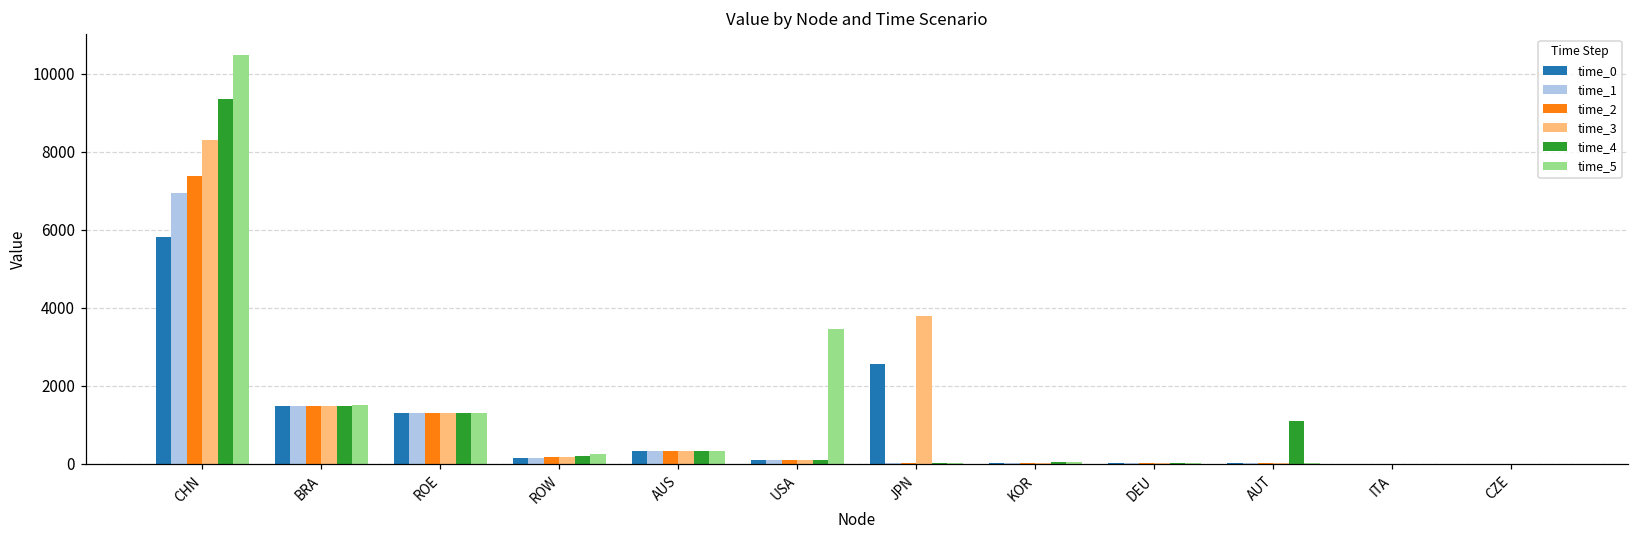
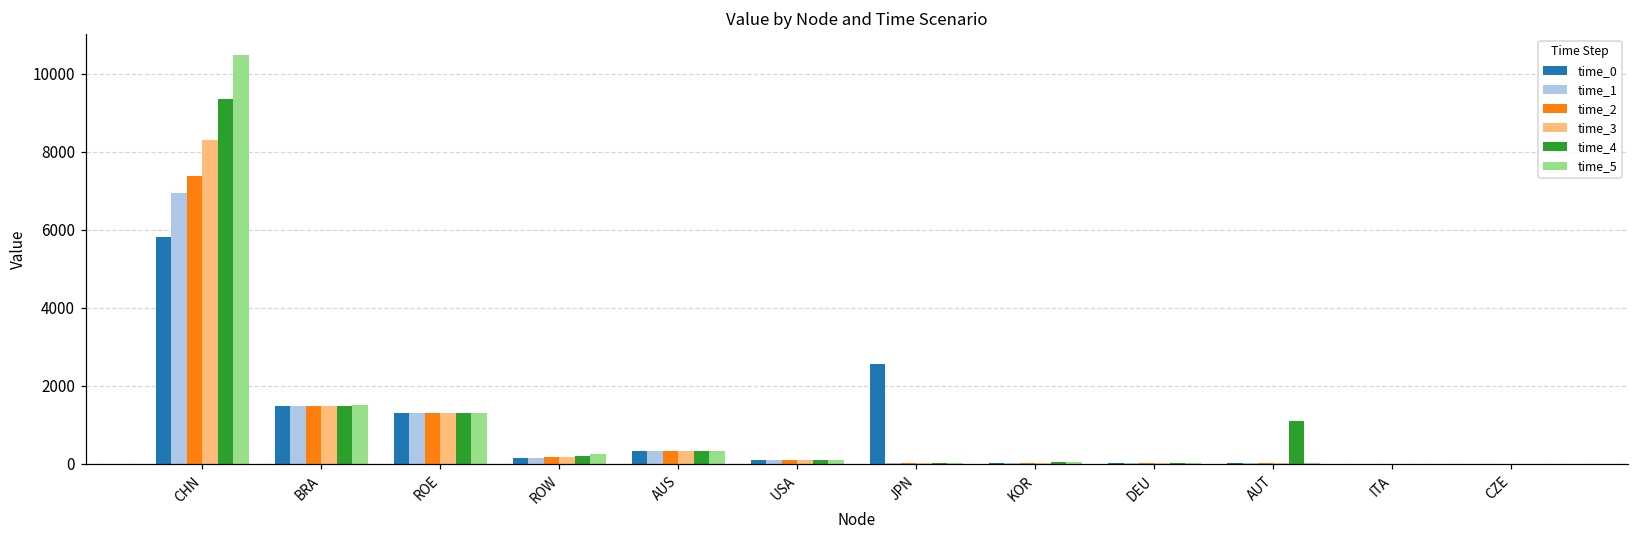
  {
    "time_0": {
      "CHN": 5800,
      "BRA": 1500,
      "ROE": 1300,
      "ROW": 100,
      "AUS": 300,
      "USA": 100,
      "JPN": 2600,
      "ITA": 0
    },
    "time_1": {
      "CHN": 6900,
      "BRA": 1500,
      "ROE": 1300,
      "ROW": 200,
      "AUS": 300,
      "USA": 100,
      "ITA": 0
    },
    "time_2": {
      "CHN": 7400,
      "BRA": 1500,
      "ROE": 1300,
      "ROW": 200,
      "AUS": 300,
      "USA": 100
    },
    "time_3": {
      "CHN": 8300,
      "BRA": 1500,
      "ROE": 1300,
      "ROW": 200,
      "AUS": 300,
      "USA": 100,
-     "JPN": 3800
+     "JPN": 0
    },
    "time_4": {
      "CHN": 9400,
      "BRA": 1500,
      "ROE": 1300,
      "ROW": 200,
      "AUS": 300,
      "USA": 100,
      "AUT": 1100
    },
    "time_5": {
      "CHN": 10500,
      "BRA": 1500,
      "ROE": 1300,
      "ROW": 200,
      "AUS": 300,
-     "USA": 3500
+     "USA": 100
    }
  }
